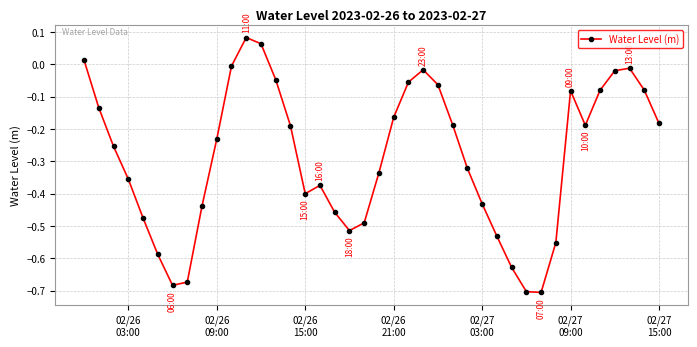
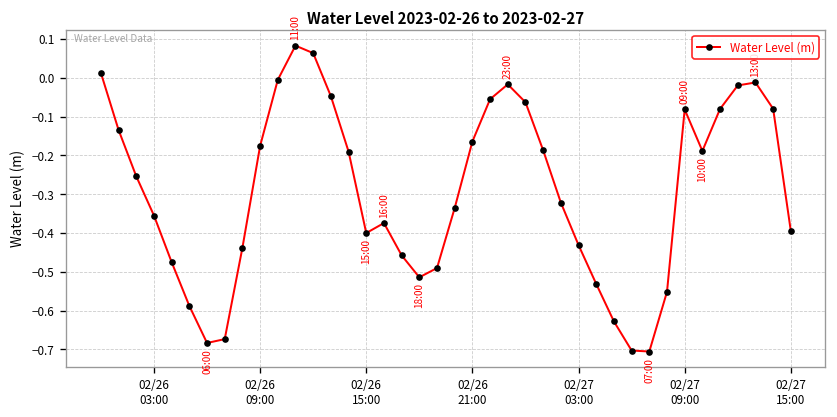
  {
    "02/26 03:00": -0.35,
-   "02/26 09:00": -0.23,
+   "02/26 09:00": -0.18,
    "02/26 21:00": -0.16,
    "02/27 03:00": -0.43,
-   "02/27 15:00": -0.18
+   "02/27 15:00": -0.40
  }
